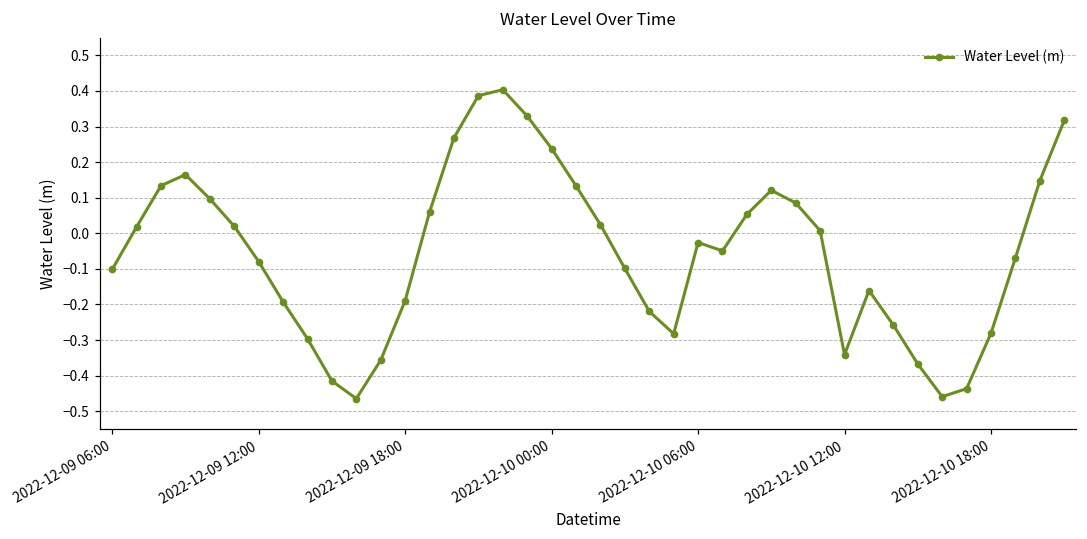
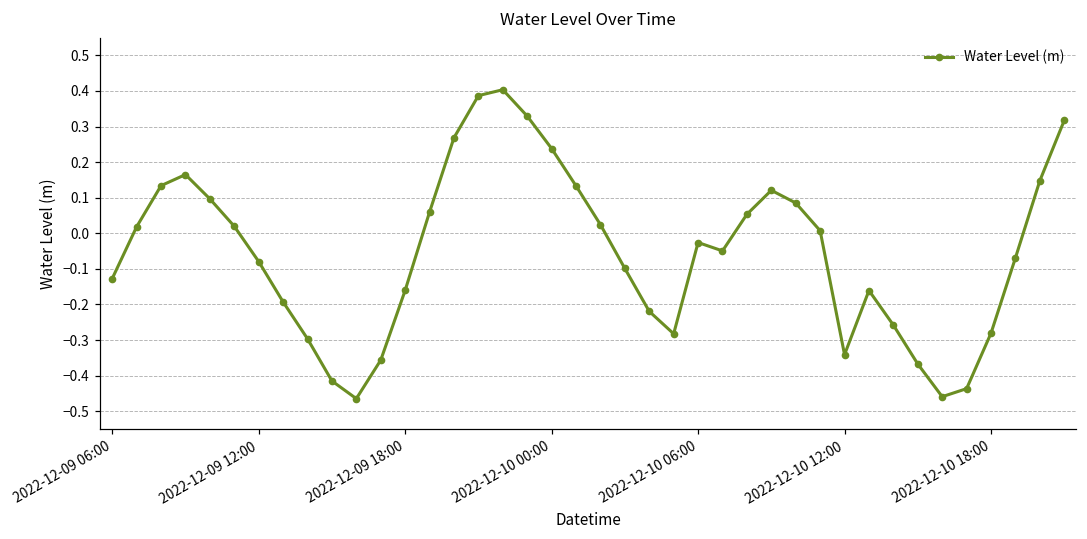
  {
-   "2022-12-09 06:00": -0.10,
+   "2022-12-09 06:00": -0.13,
    "2022-12-09 12:00": -0.08,
-   "2022-12-09 18:00": -0.19,
+   "2022-12-09 18:00": -0.16,
    "2022-12-10 00:00": 0.24,
    "2022-12-10 06:00": -0.03,
    "2022-12-10 12:00": -0.34,
    "2022-12-10 18:00": -0.28
  }
